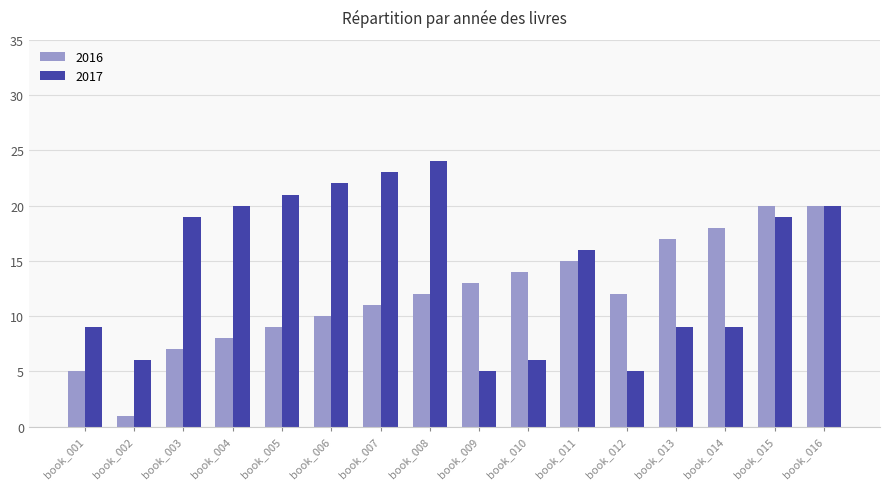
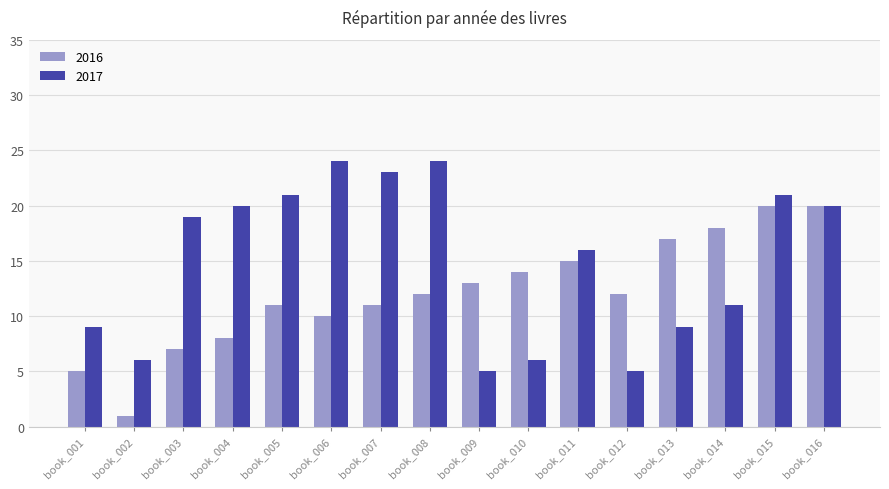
  {
    "2016": {
      "book_001": 5,
      "book_002": 1,
      "book_003": 7,
      "book_004": 8,
-     "book_005": 9,
+     "book_005": 11,
      "book_006": 10,
      "book_007": 11,
      "book_008": 12,
      "book_009": 13,
      "book_010": 14,
      "book_011": 15,
      "book_012": 12,
      "book_013": 17,
      "book_014": 18,
      "book_015": 20,
      "book_016": 20
    },
    "2017": {
      "book_001": 9,
      "book_002": 6,
      "book_003": 19,
      "book_004": 20,
      "book_005": 21,
-     "book_006": 22,
+     "book_006": 24,
      "book_007": 23,
      "book_008": 24,
      "book_009": 5,
      "book_010": 6,
      "book_011": 16,
      "book_012": 5,
      "book_013": 9,
-     "book_014": 9,
-     "book_015": 19,
+     "book_014": 11,
+     "book_015": 21,
      "book_016": 20
    }
  }
